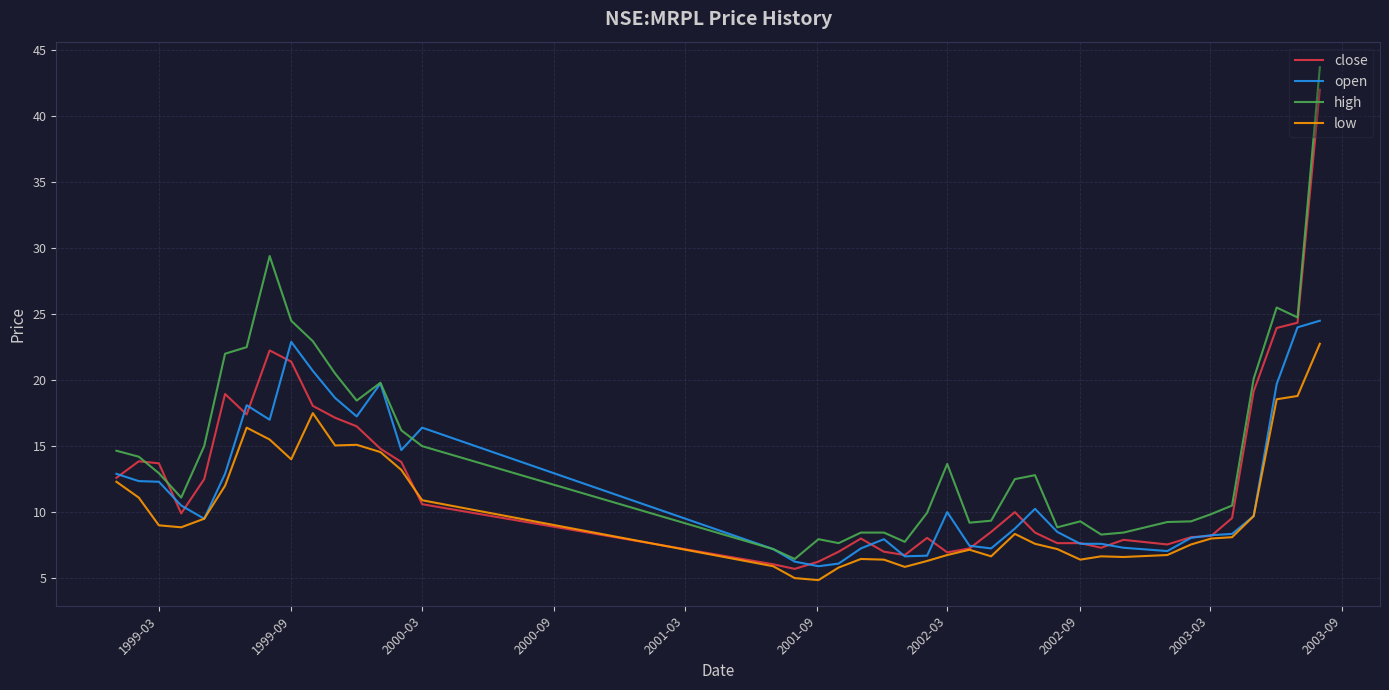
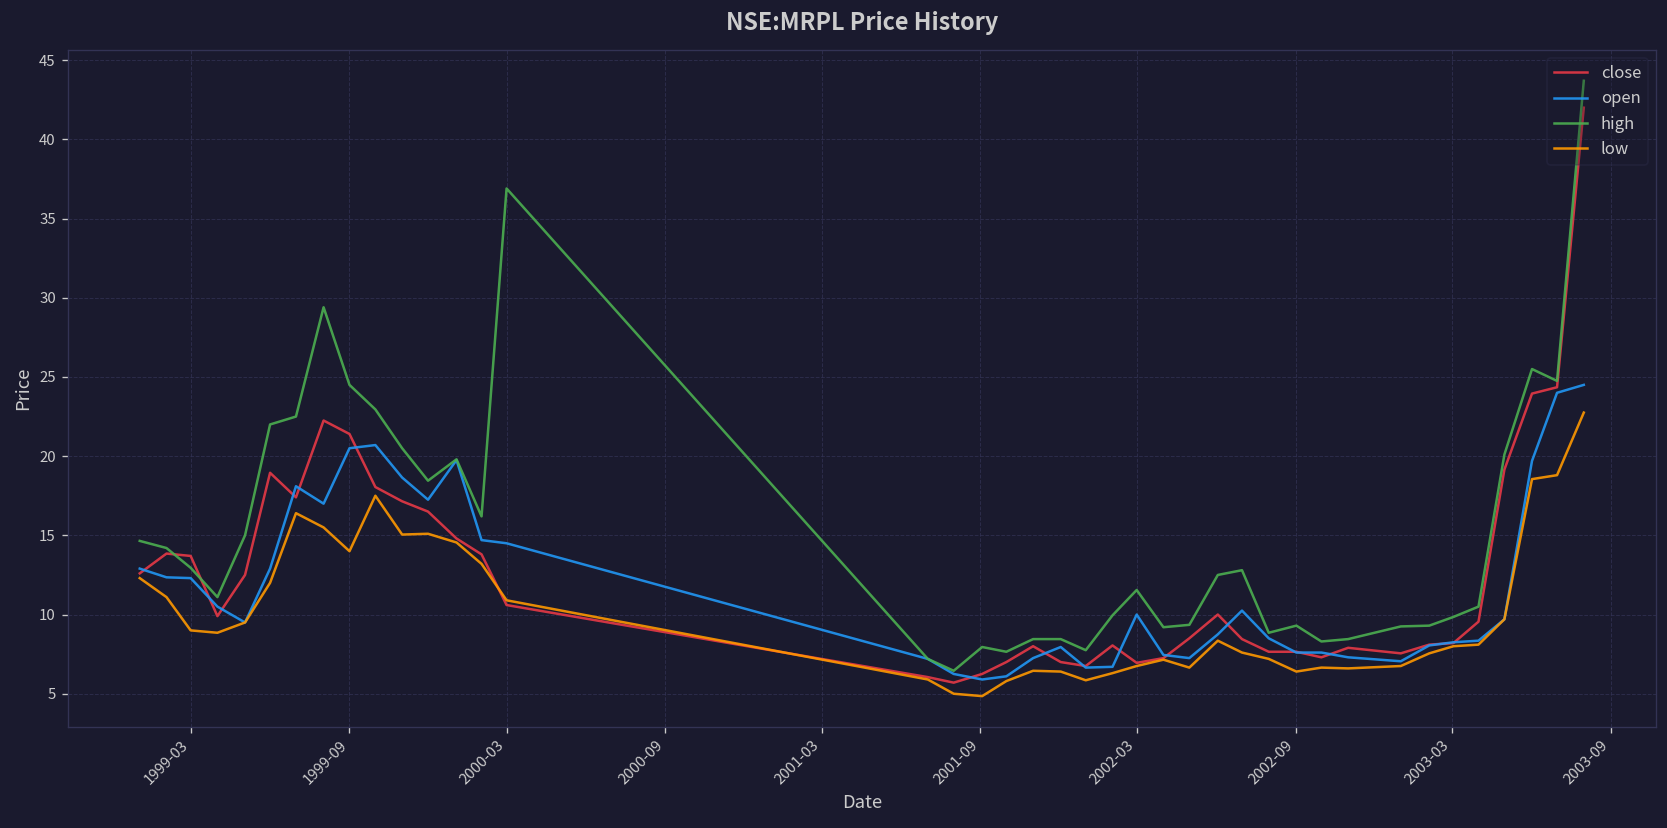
  {
    "close": {
      "1999-03": 13.7,
      "1999-09": 21.4,
      "2000-03": 10.6,
      "2002-03": 7.0
    },
    "open": {
      "1999-03": 12.3,
-     "1999-09": 22.9,
-     "2000-03": 16.4,
+     "1999-09": 20.5,
+     "2000-03": 14.5,
      "2002-03": 10.0
    },
    "high": {
      "1999-03": 13.0,
      "1999-09": 24.5,
-     "2000-03": 15.0,
-     "2002-03": 13.7
+     "2000-03": 36.9,
+     "2002-03": 11.6
    },
    "low": {
      "1999-03": 9.0,
      "1999-09": 14.0,
      "2000-03": 10.9,
      "2002-03": 6.8
    }
  }
